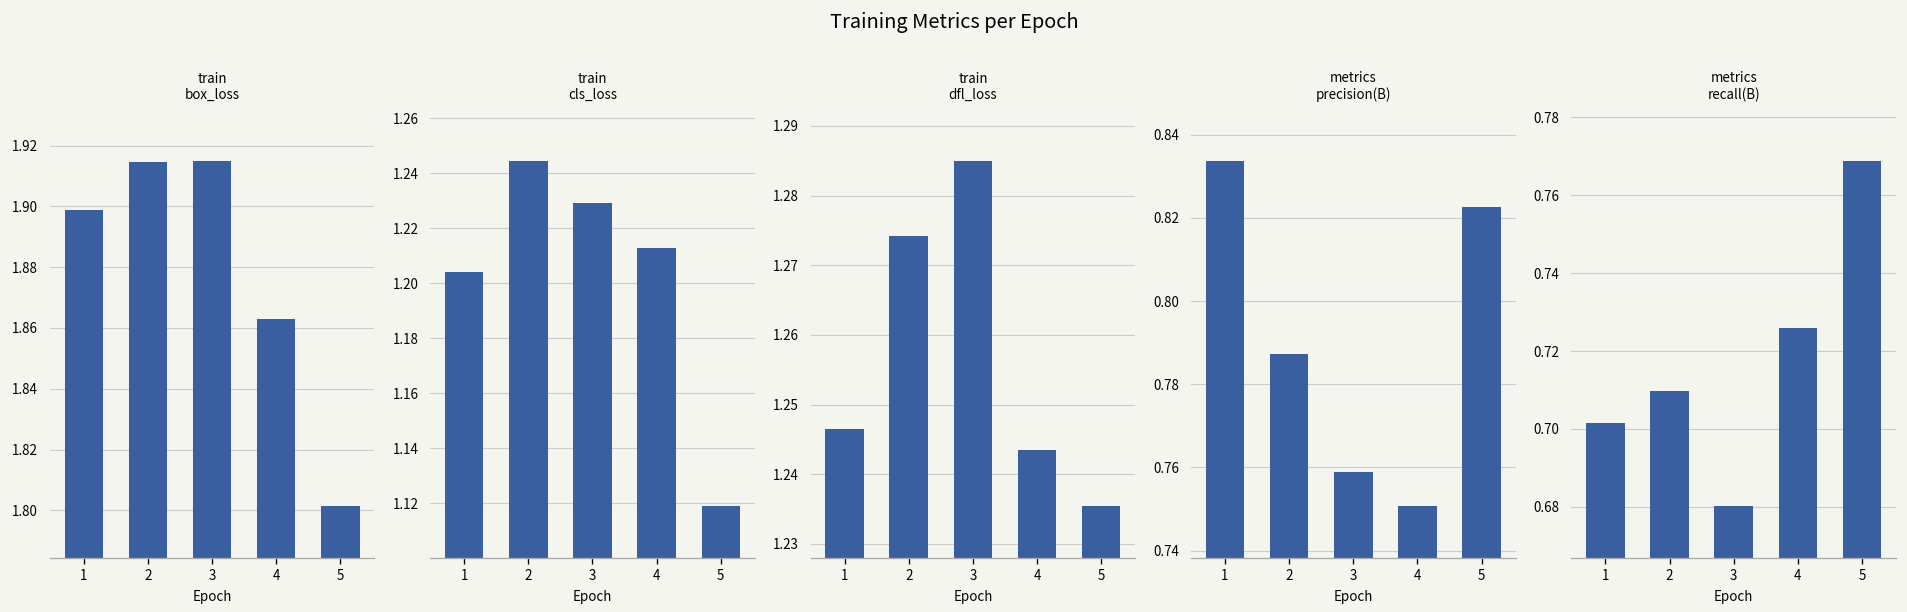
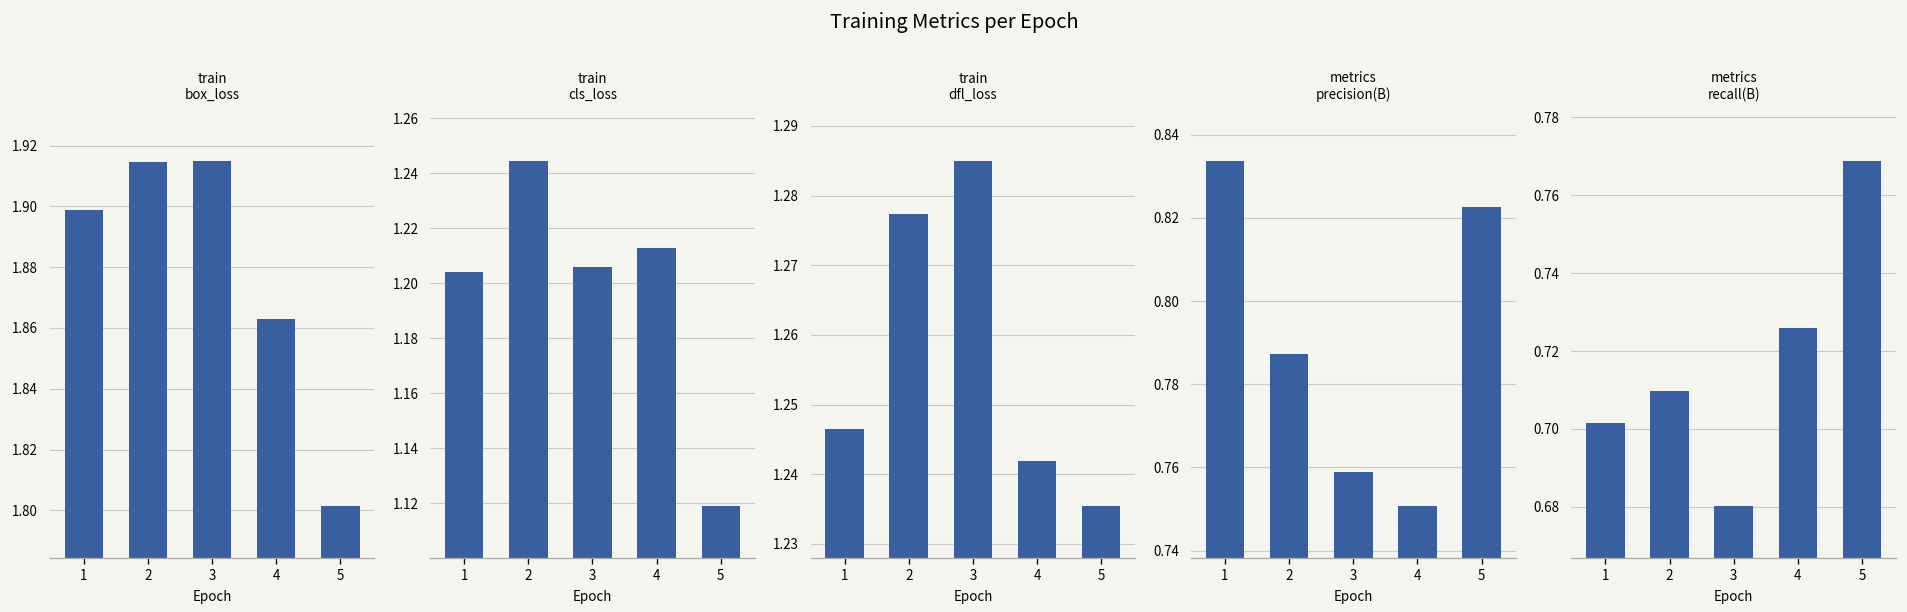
  {
    "train box_loss": {
      "1": 1.899,
      "2": 1.914,
      "3": 1.915,
      "4": 1.863,
      "5": 1.801
    },
    "train cls_loss": {
      "1": 1.204,
      "2": 1.244,
-     "3": 1.229,
+     "3": 1.206,
      "4": 1.213,
      "5": 1.119
    },
    "train dfl_loss": {
      "1": 1.247,
-     "2": 1.274,
+     "2": 1.277,
      "3": 1.285,
-     "4": 1.243,
+     "4": 1.242,
      "5": 1.235
    },
    "metrics precision(B)": {
      "1": 0.834,
      "2": 0.787,
      "3": 0.759,
      "4": 0.751,
      "5": 0.823
    },
    "metrics recall(B)": {
      "1": 0.702,
      "2": 0.710,
      "3": 0.680,
      "4": 0.726,
      "5": 0.769
    }
  }
